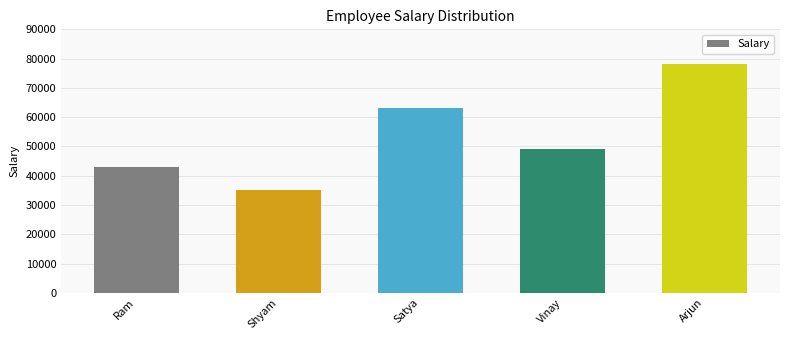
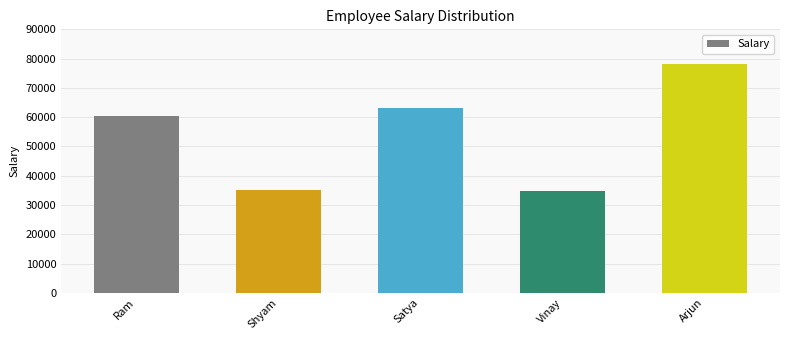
  {
-   "Ram": 43000,
+   "Ram": 60000,
    "Shyam": 35000,
    "Satya": 63000,
-   "Vinay": 49000,
+   "Vinay": 35000,
    "Arjun": 78000
  }
